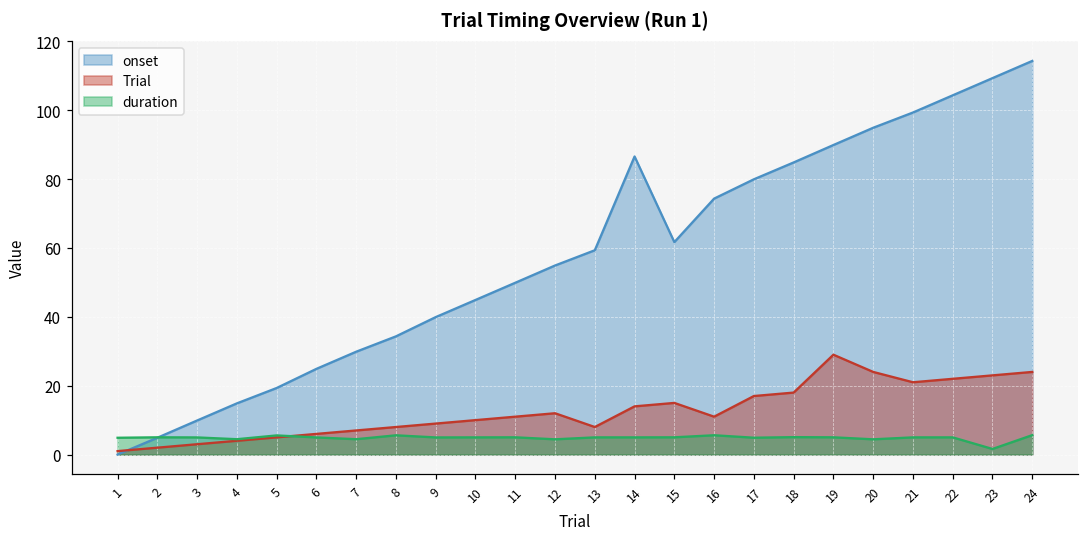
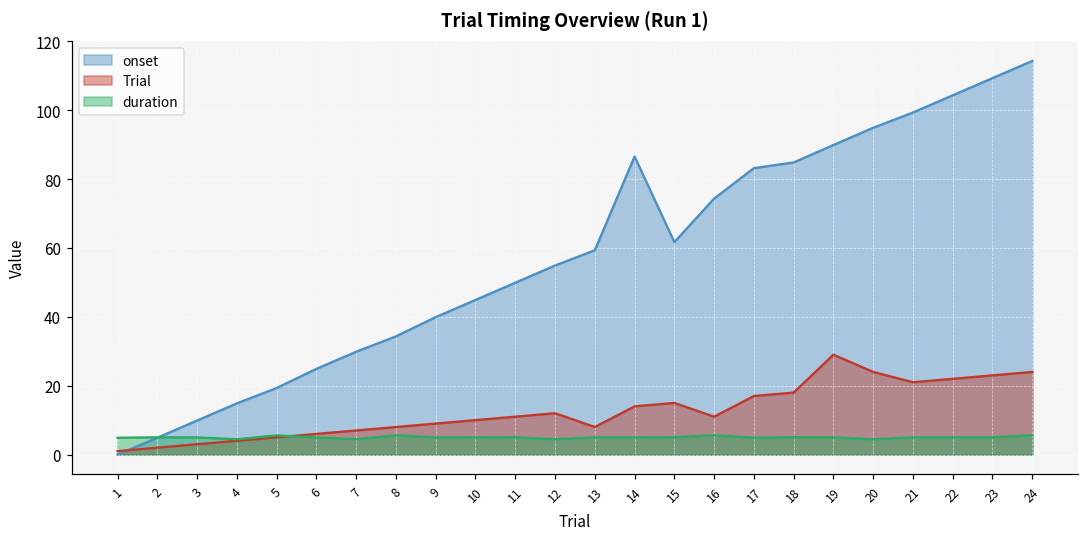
  {
    "onset": {
      "1": 0,
      "3": 10,
      "4": 15,
      "5": 19,
      "6": 25,
      "7": 30,
      "8": 34,
      "9": 40,
      "10": 45,
      "11": 50,
      "12": 55,
      "13": 59,
      "14": 87,
      "15": 62,
      "16": 74,
-     "17": 80,
+     "17": 83,
      "18": 85,
      "19": 90,
      "20": 95,
      "21": 99,
      "22": 104,
      "23": 109,
      "24": 114
    },
    "Trial": {
      "1": 1,
      "2": 2,
      "3": 3,
      "6": 6,
      "7": 7,
      "8": 8,
      "9": 9,
      "10": 10,
      "11": 11,
      "12": 12,
      "13": 8,
      "14": 14,
      "15": 15,
      "16": 11,
      "17": 17,
      "18": 18,
      "19": 29,
      "20": 24,
      "21": 21,
      "22": 22,
      "23": 23,
      "24": 24
    },
    "duration": {
      "1": 5,
      "3": 5,
      "6": 5,
      "7": 4,
      "8": 6,
      "9": 5,
      "10": 5,
      "11": 5,
      "12": 4,
      "13": 5,
      "14": 5,
      "15": 5,
      "16": 6,
      "17": 5,
      "18": 5,
      "19": 5,
      "20": 4,
      "21": 5,
      "22": 5,
-     "23": 2,
+     "23": 5,
      "24": 6
    }
  }
